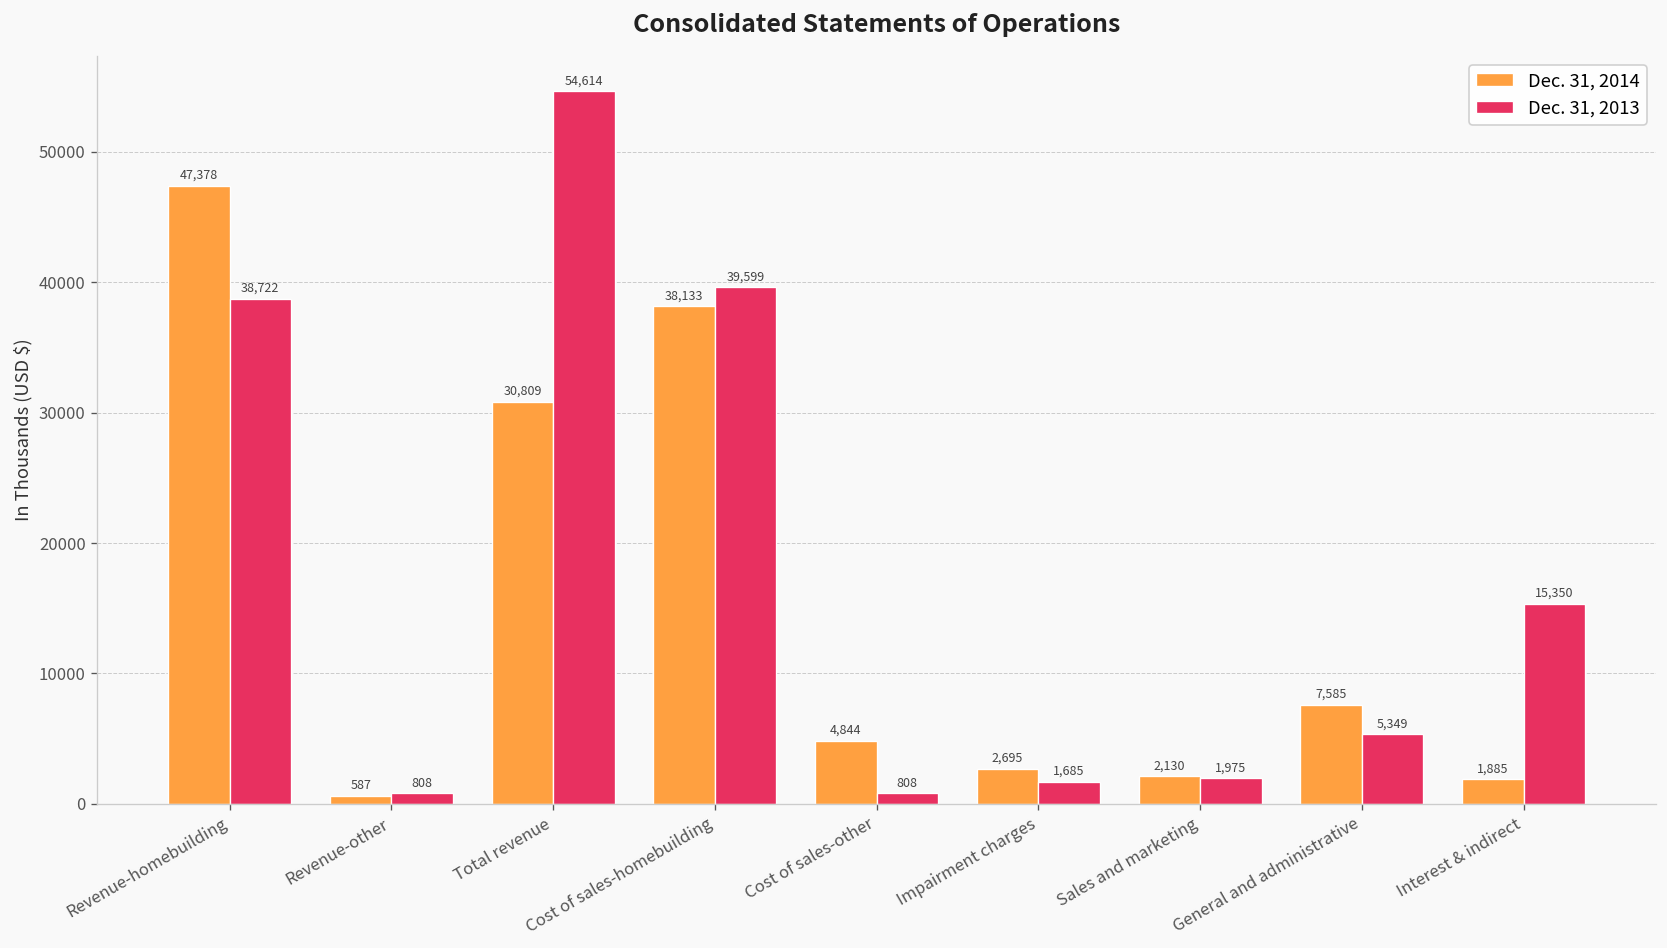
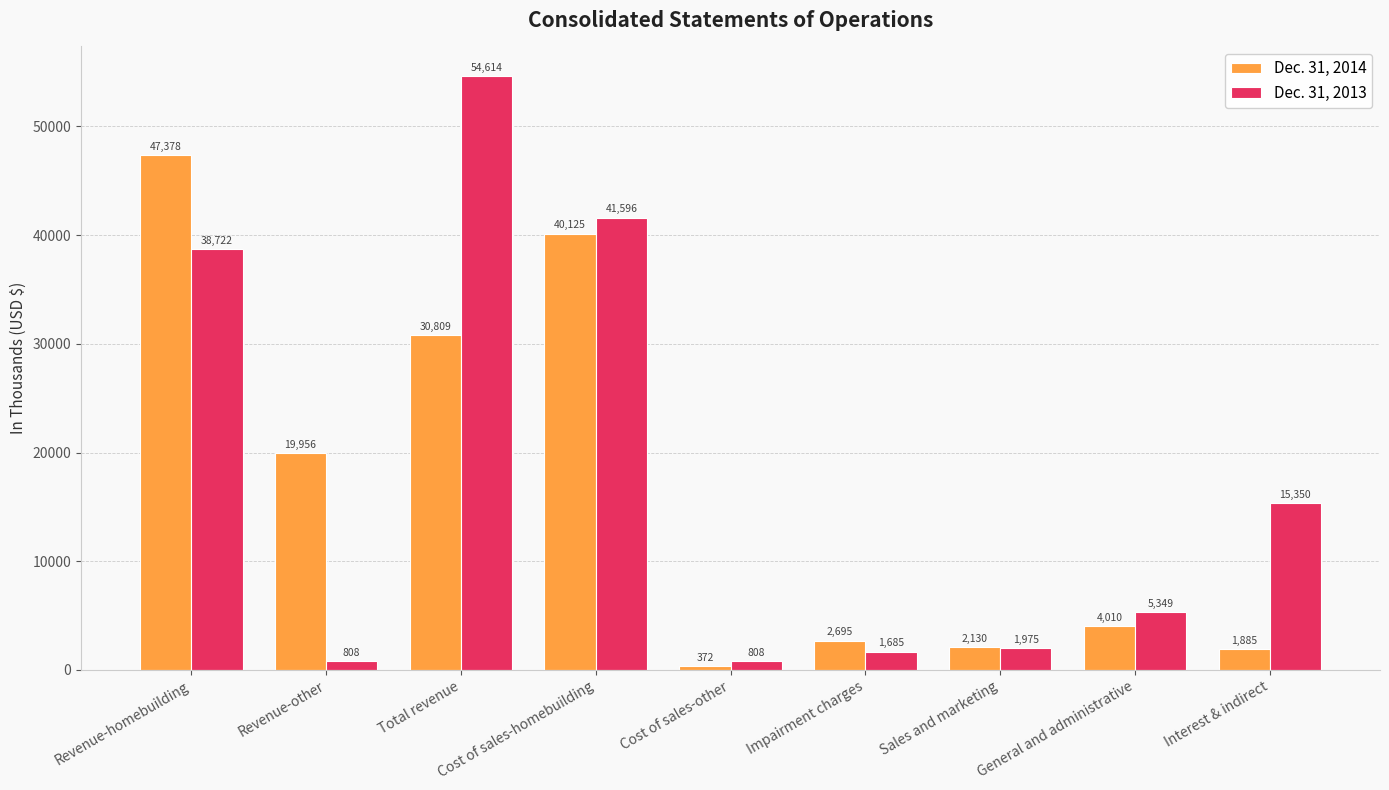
  {
    "Dec. 31, 2014": {
      "Revenue-homebuilding": "47,378",
-     "Revenue-other": "587",
+     "Revenue-other": "19,956",
      "Total revenue": "30,809",
-     "Cost of sales-homebuilding": "38,133",
-     "Cost of sales-other": "4,844",
+     "Cost of sales-homebuilding": "40,125",
+     "Cost of sales-other": "372",
      "Impairment charges": "2,695",
      "Sales and marketing": "2,130",
-     "General and administrative": "7,585",
+     "General and administrative": "4,010",
      "Interest & indirect": "1,885"
    },
    "Dec. 31, 2013": {
      "Revenue-homebuilding": "38,722",
      "Revenue-other": "808",
      "Total revenue": "54,614",
-     "Cost of sales-homebuilding": "39,599",
+     "Cost of sales-homebuilding": "41,596",
      "Cost of sales-other": "808",
      "Impairment charges": "1,685",
      "Sales and marketing": "1,975",
      "General and administrative": "5,349",
      "Interest & indirect": "15,350"
    }
  }
